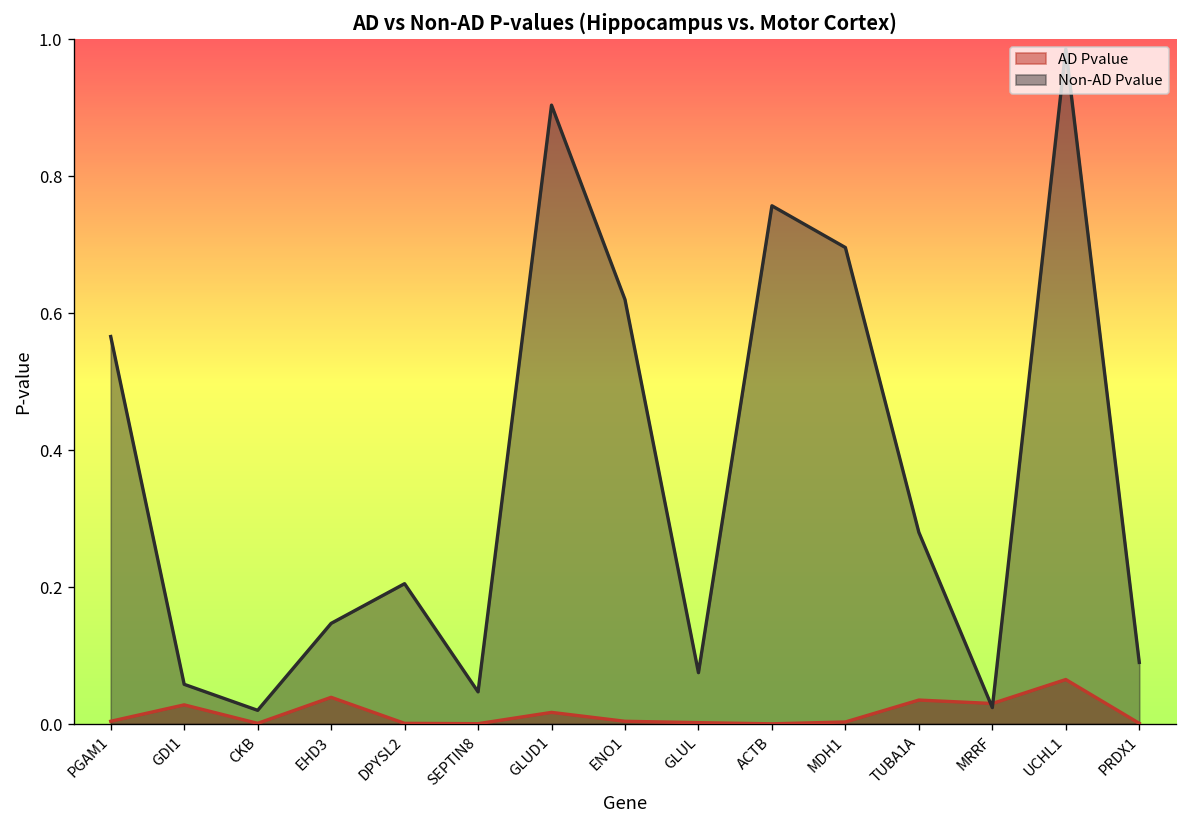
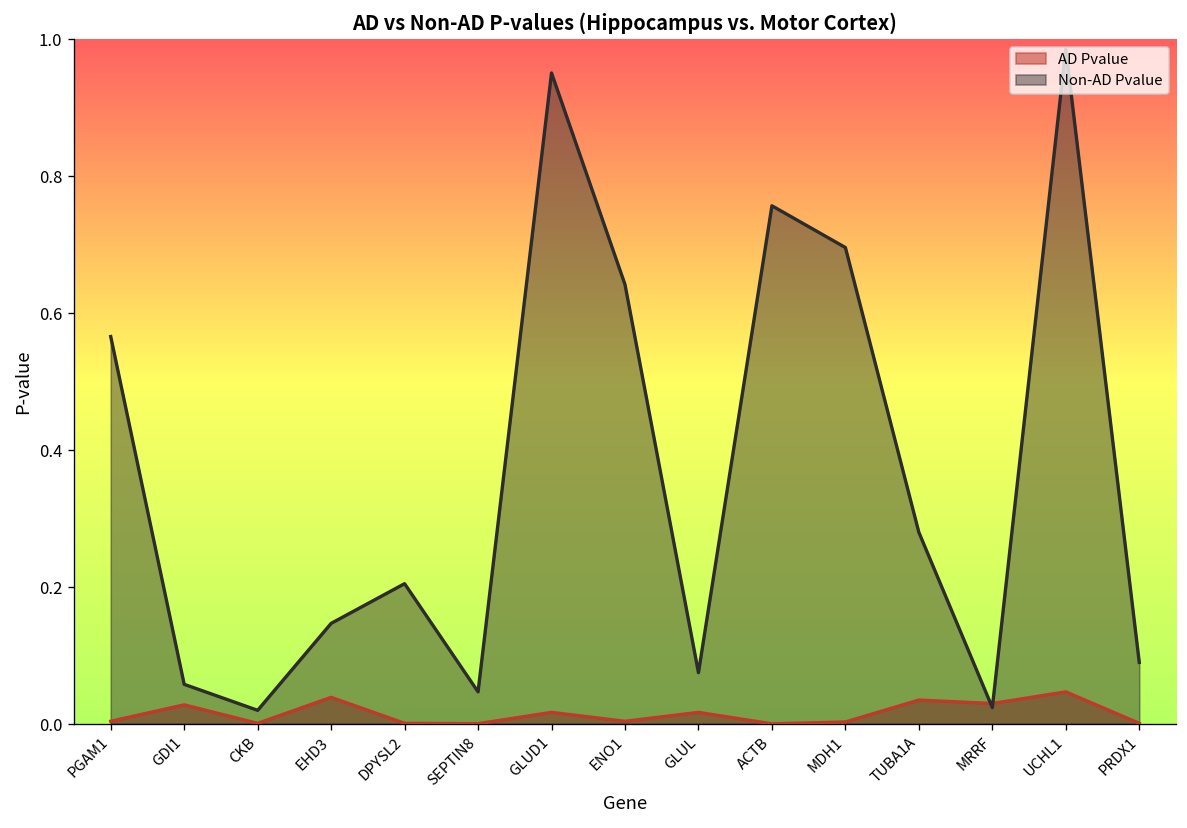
  {
    "AD Pvalue": {
      "PGAM1": 0.00,
      "GDI1": 0.03,
      "CKB": 0.00,
      "EHD3": 0.04,
      "DPYSL2": 0.00,
      "SEPTIN8": 0.00,
      "GLUD1": 0.02,
      "ENO1": 0.00,
-     "GLUL": 0.00,
+     "GLUL": 0.02,
      "ACTB": 0.00,
      "MDH1": 0.00,
      "TUBA1A": 0.04,
      "MRRF": 0.03,
-     "UCHL1": 0.07,
+     "UCHL1": 0.05,
      "PRDX1": 0.00
    },
    "Non-AD Pvalue": {
      "PGAM1": 0.57,
      "GDI1": 0.06,
      "CKB": 0.02,
      "EHD3": 0.15,
      "DPYSL2": 0.21,
      "SEPTIN8": 0.05,
-     "GLUD1": 0.90,
-     "ENO1": 0.62,
+     "GLUD1": 0.95,
+     "ENO1": 0.64,
      "GLUL": 0.08,
      "ACTB": 0.76,
      "MDH1": 0.70,
      "TUBA1A": 0.28,
      "MRRF": 0.02,
      "PRDX1": 0.09
    }
  }
